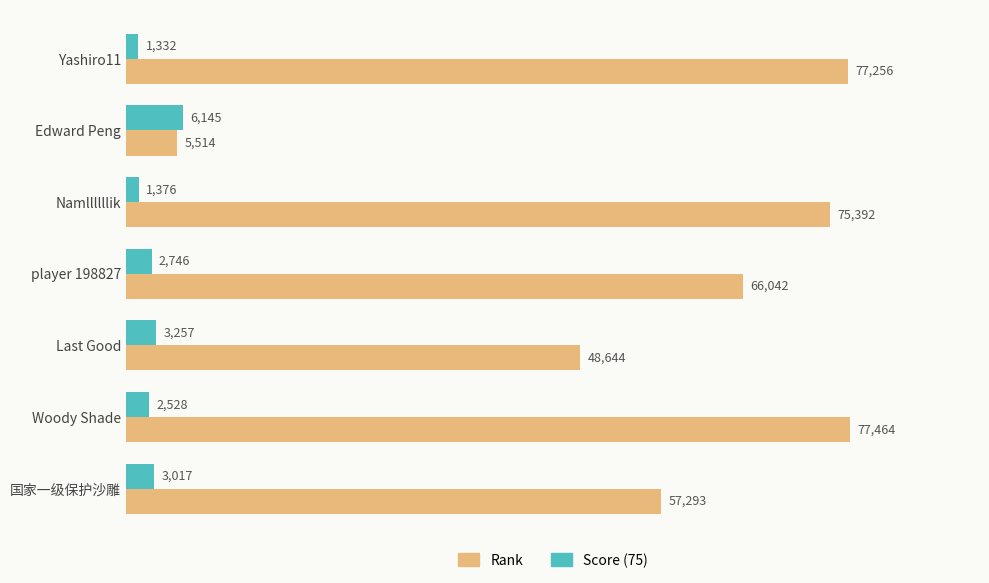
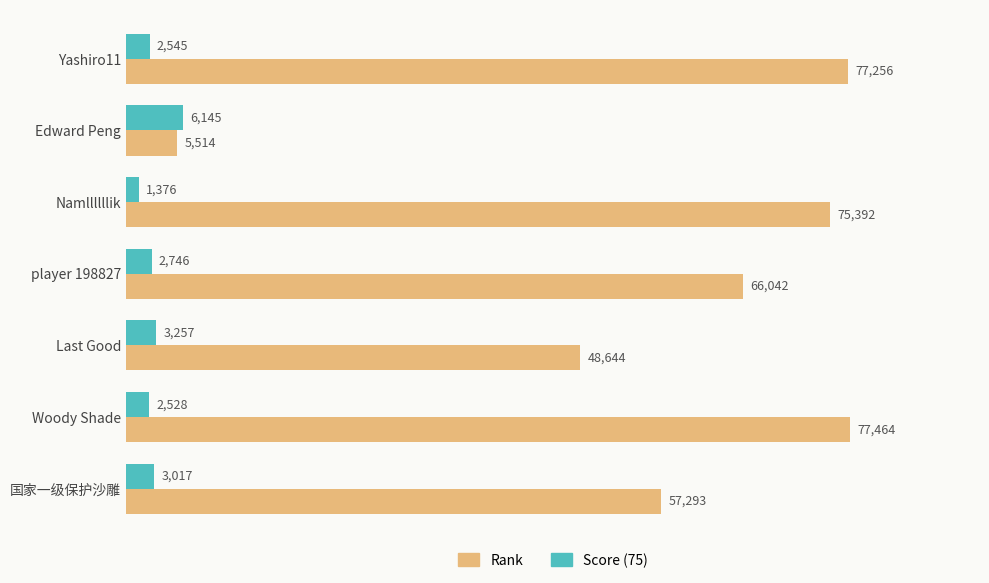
  {
    "Rank": {
      "Yashiro11": "77,256",
      "Edward Peng": "5,514",
      "Namllllllik": "75,392",
      "player 198827": "66,042",
      "Last Good": "48,644",
      "Woody Shade": "77,464",
      "国家一级保护沙雕": "57,293"
    },
    "Score (75)": {
-     "Yashiro11": "1,332",
+     "Yashiro11": "2,545",
      "Edward Peng": "6,145",
      "Namllllllik": "1,376",
      "player 198827": "2,746",
      "Last Good": "3,257",
      "Woody Shade": "2,528",
      "国家一级保护沙雕": "3,017"
    }
  }
